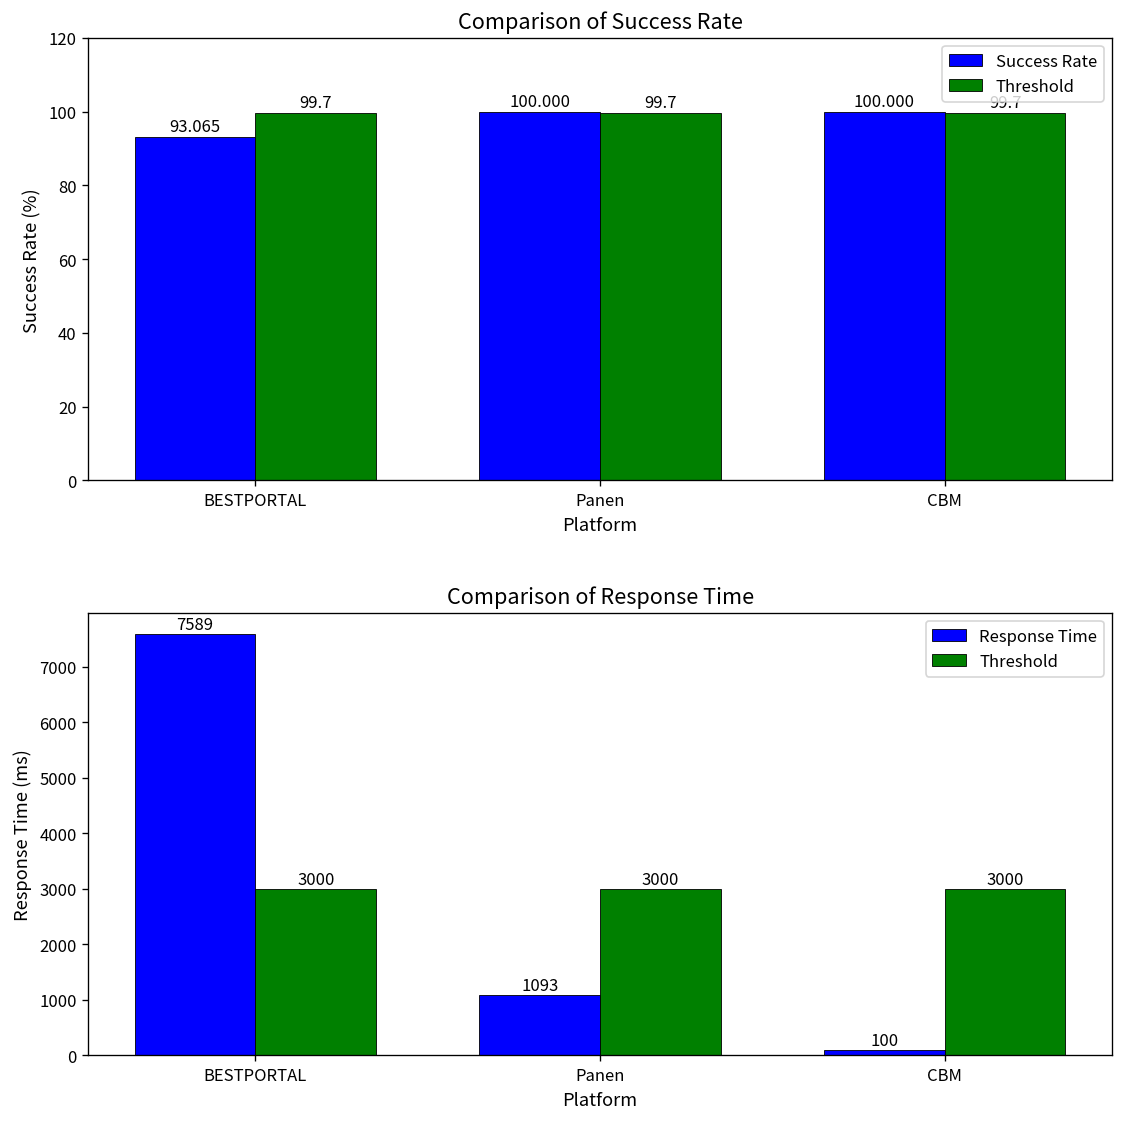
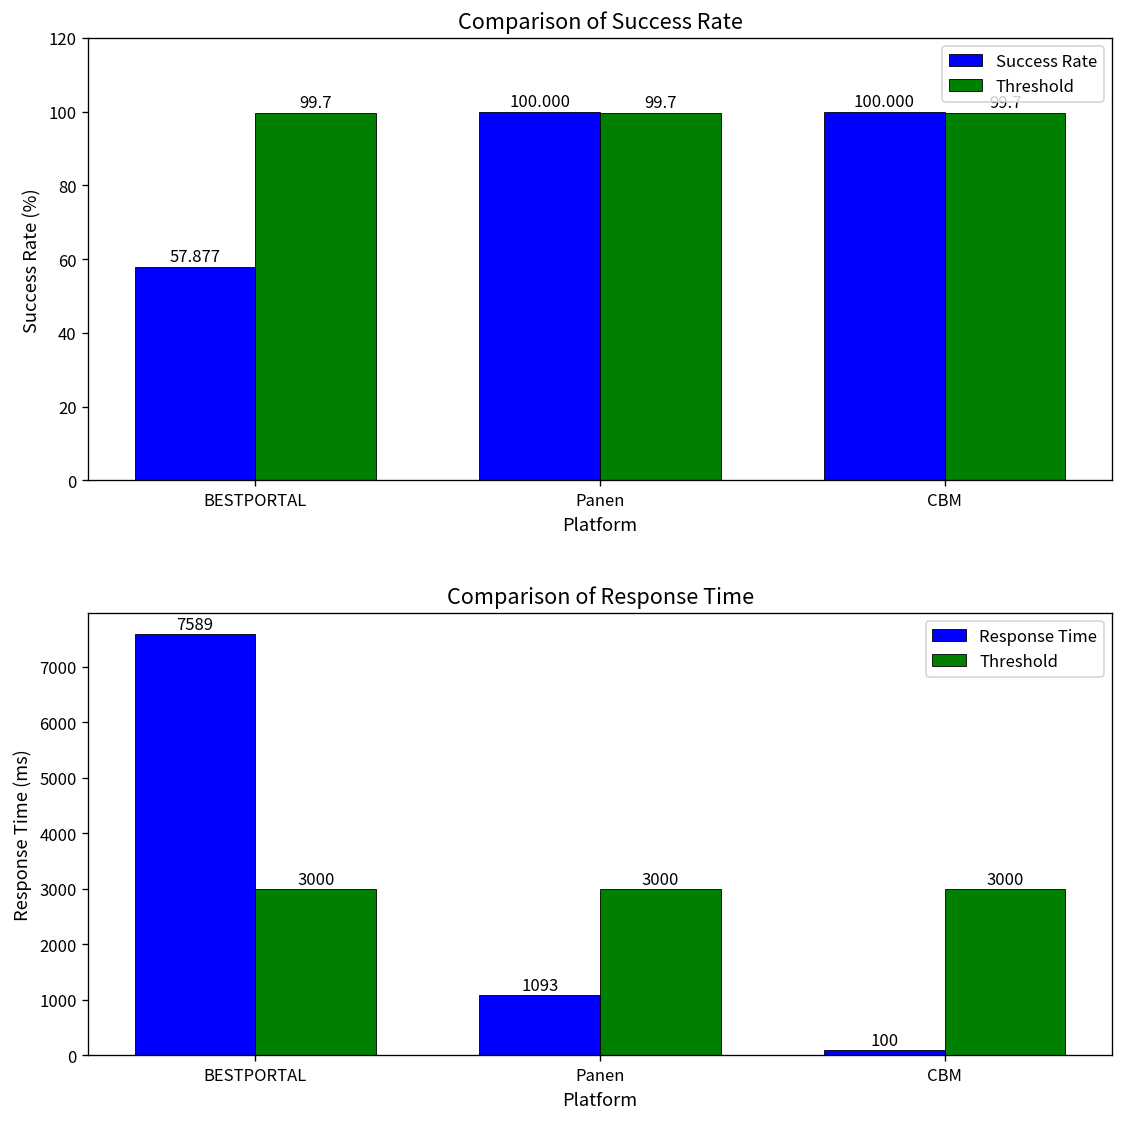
  {
    "Comparison of Success Rate": {
      "Success Rate": {
-       "BESTPORTAL": 93.065,
+       "BESTPORTAL": 57.877,
        "Panen": 100.000,
        "CBM": 100.000
      },
      "Threshold": {
        "BESTPORTAL": 99.7,
        "Panen": 99.7
      }
    },
    "Comparison of Response Time": {
      "Response Time": {
        "BESTPORTAL": 7589,
        "Panen": 1093,
        "CBM": 100
      },
      "Threshold": {
        "BESTPORTAL": 3000,
        "Panen": 3000,
        "CBM": 3000
      }
    }
  }
